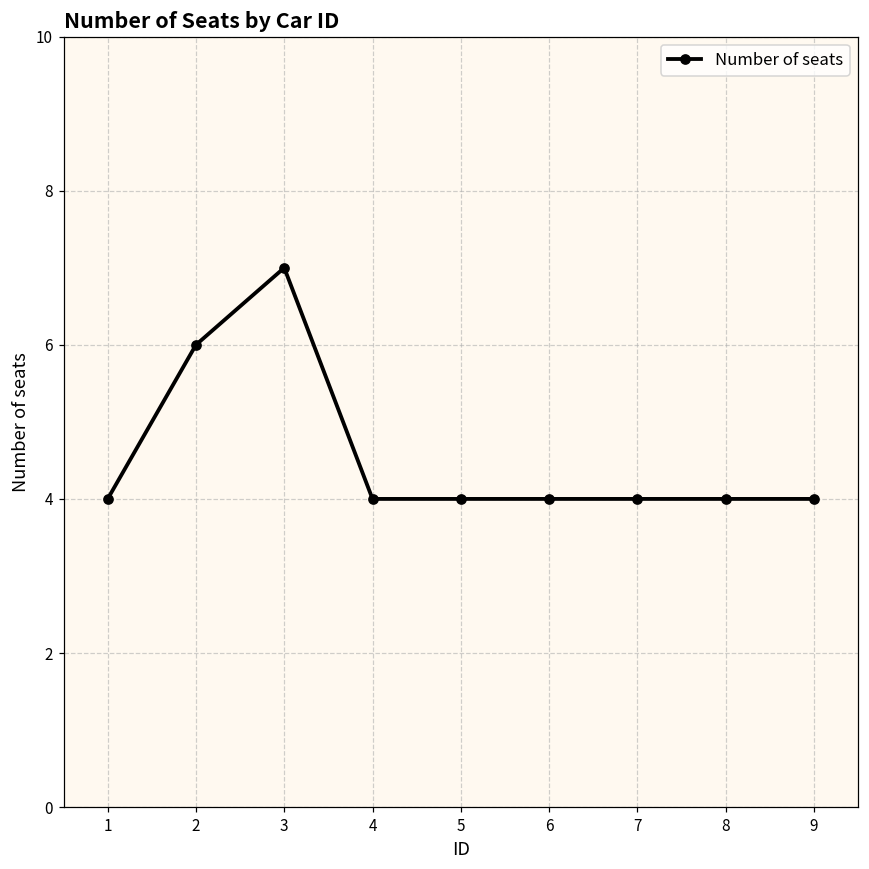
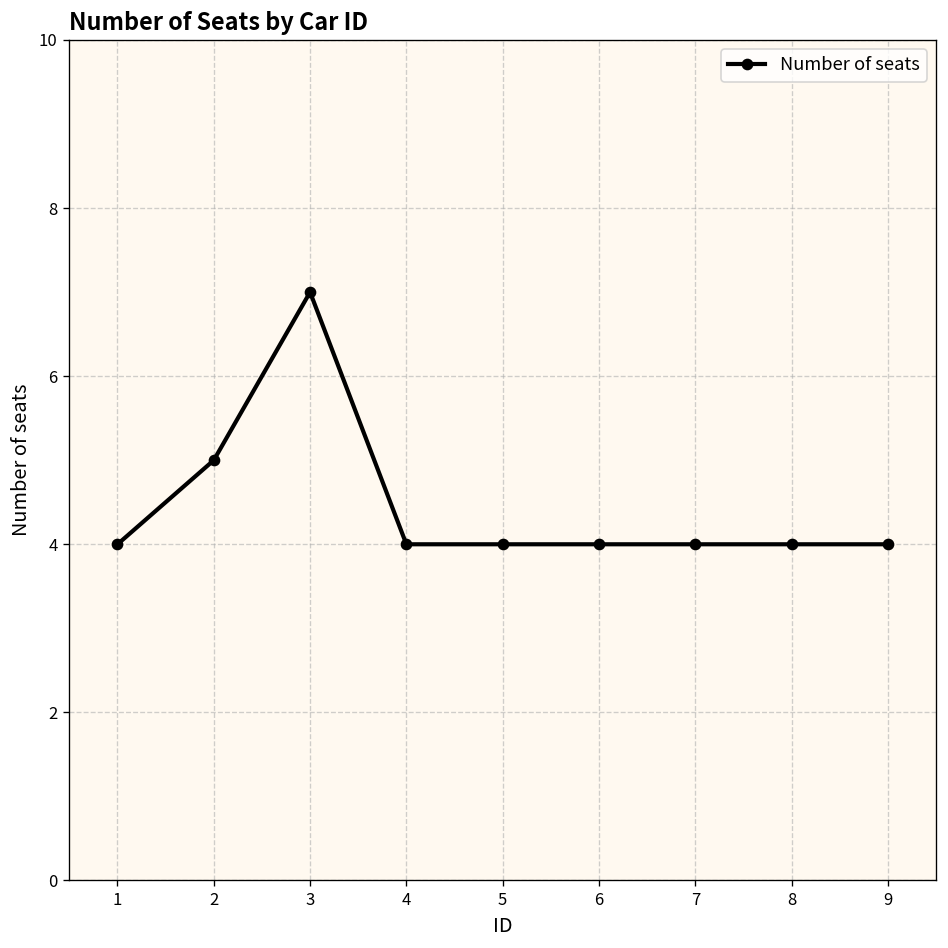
  {
    "1": 4,
-   "2": 6,
+   "2": 5,
    "3": 7,
    "4": 4,
    "5": 4,
    "6": 4,
    "7": 4,
    "8": 4,
    "9": 4
  }
